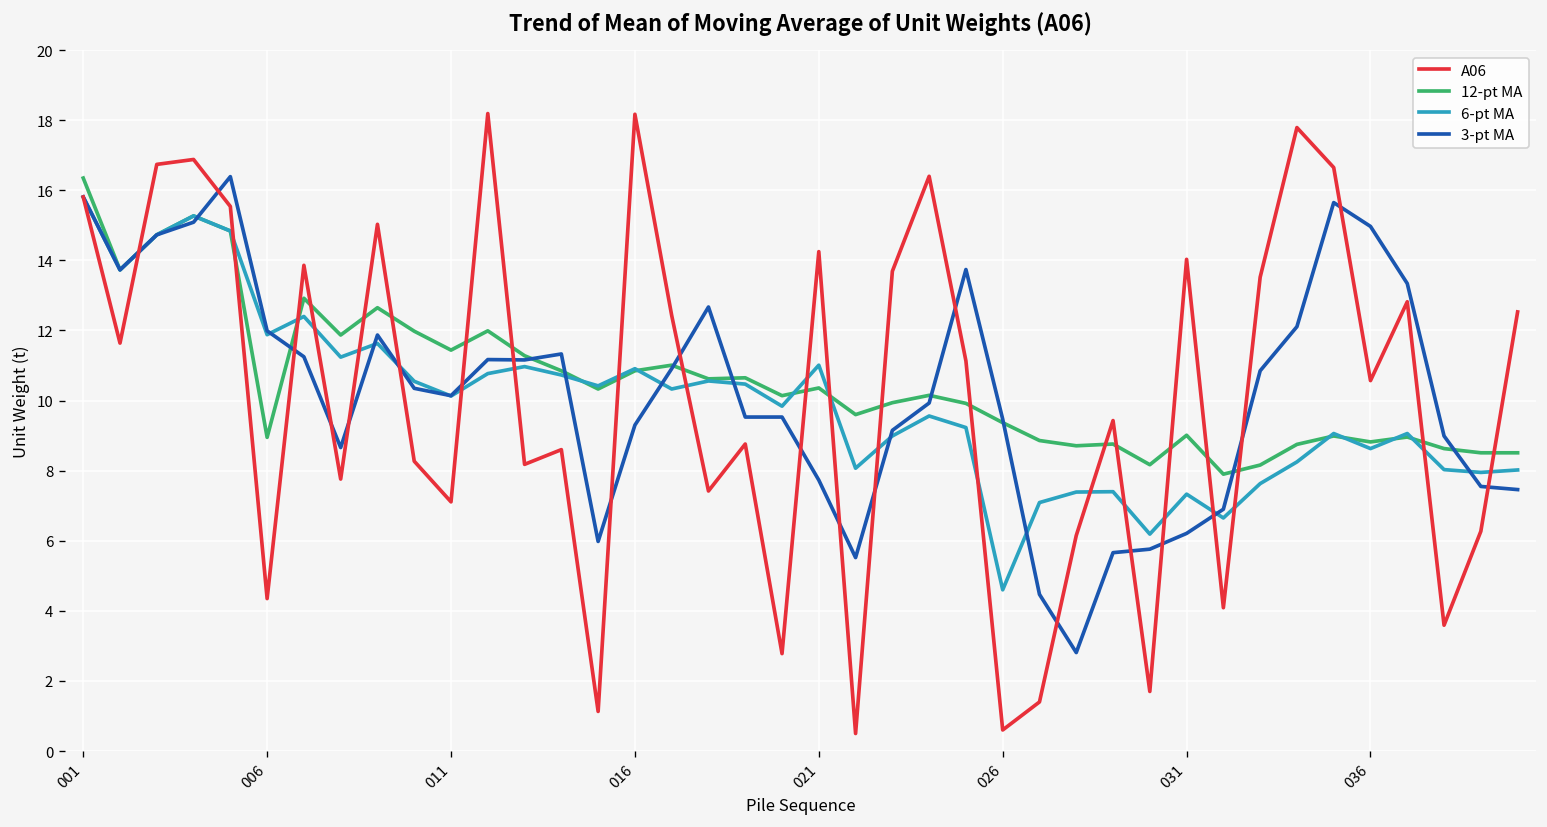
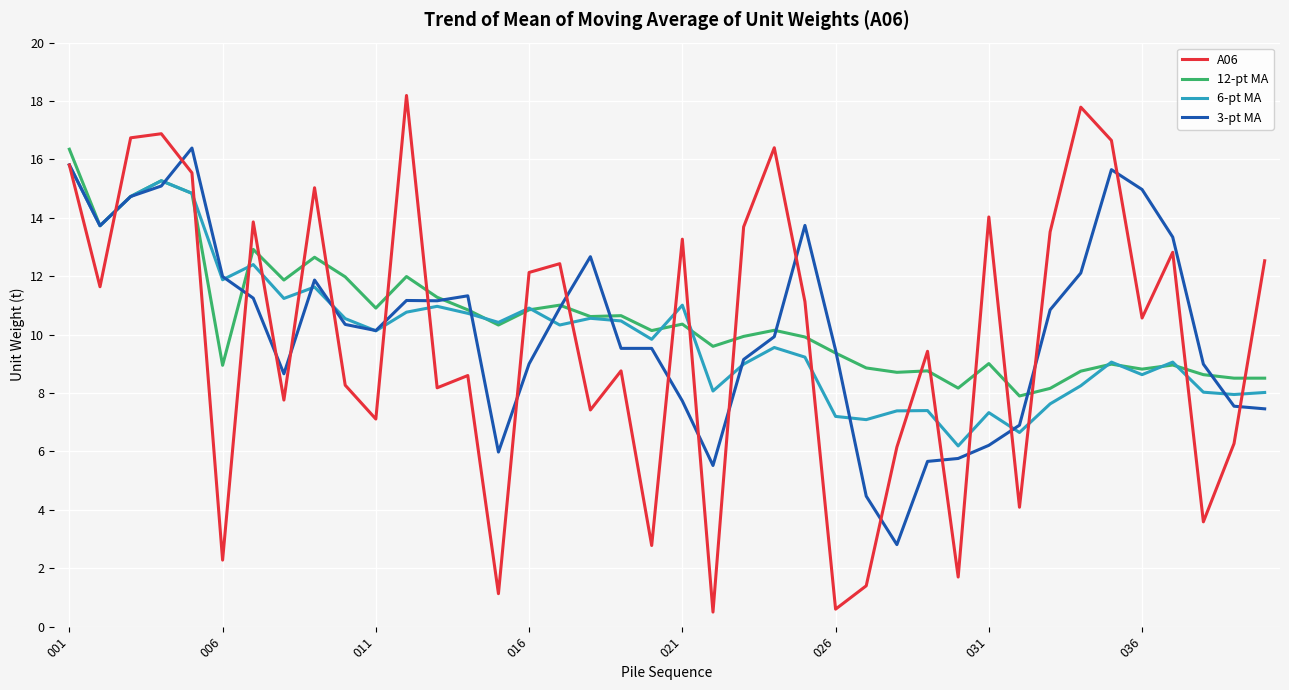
  {
    "A06": {
-     "006": 4.4,
+     "006": 2.3,
      "011": 7.1,
-     "016": 18.2,
-     "021": 14.3,
+     "016": 12.1,
+     "021": 13.3,
      "026": 0.6,
      "031": 14.0,
      "036": 10.6
    },
    "12-pt MA": {
      "001": 16.4,
      "006": 9.0,
-     "011": 11.4,
+     "011": 10.9,
      "021": 10.4,
      "026": 9.4,
      "031": 9.0,
      "036": 8.8
    },
    "6-pt MA": {
      "006": 11.9,
      "021": 11.0,
-     "026": 4.6,
+     "026": 7.2,
      "031": 7.3,
      "036": 8.6
    },
    "3-pt MA": {
      "006": 12.0,
-     "016": 9.3,
+     "016": 9.0,
      "021": 7.7,
      "026": 9.5,
      "031": 6.2,
      "036": 15.0
    }
  }
